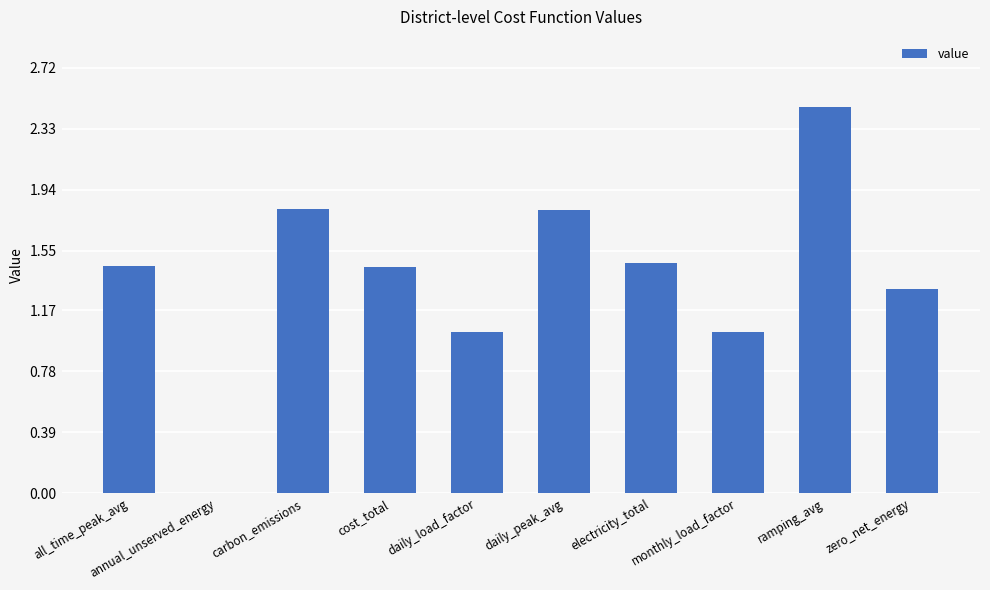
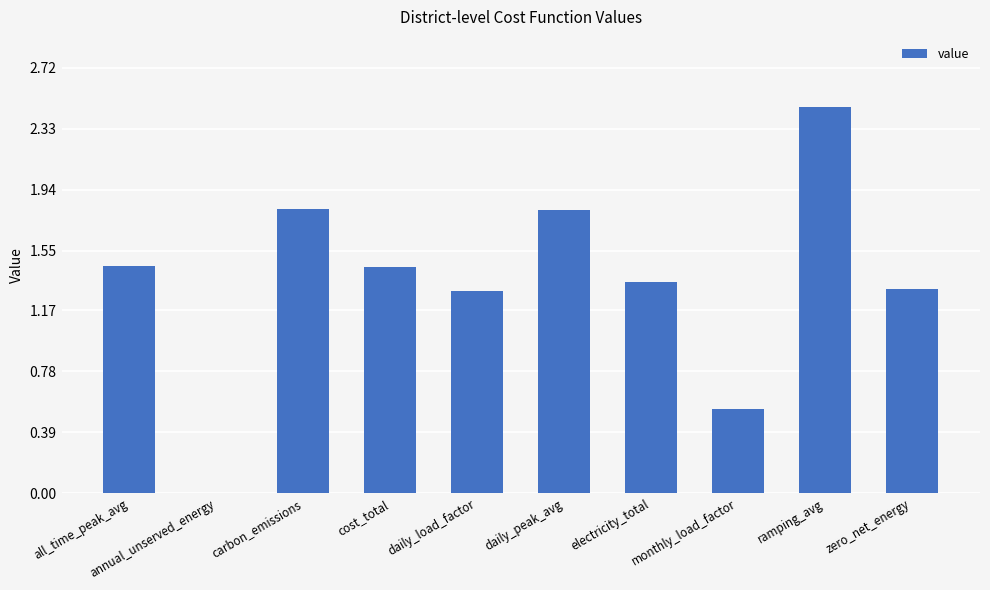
  {
    "all_time_peak_avg": 1.45,
    "annual_unserved_energy": 0.00,
    "carbon_emissions": 1.82,
    "cost_total": 1.45,
-   "daily_load_factor": 1.03,
+   "daily_load_factor": 1.29,
    "daily_peak_avg": 1.81,
-   "electricity_total": 1.48,
-   "monthly_load_factor": 1.03,
+   "electricity_total": 1.35,
+   "monthly_load_factor": 0.54,
    "ramping_avg": 2.47,
    "zero_net_energy": 1.31
  }
